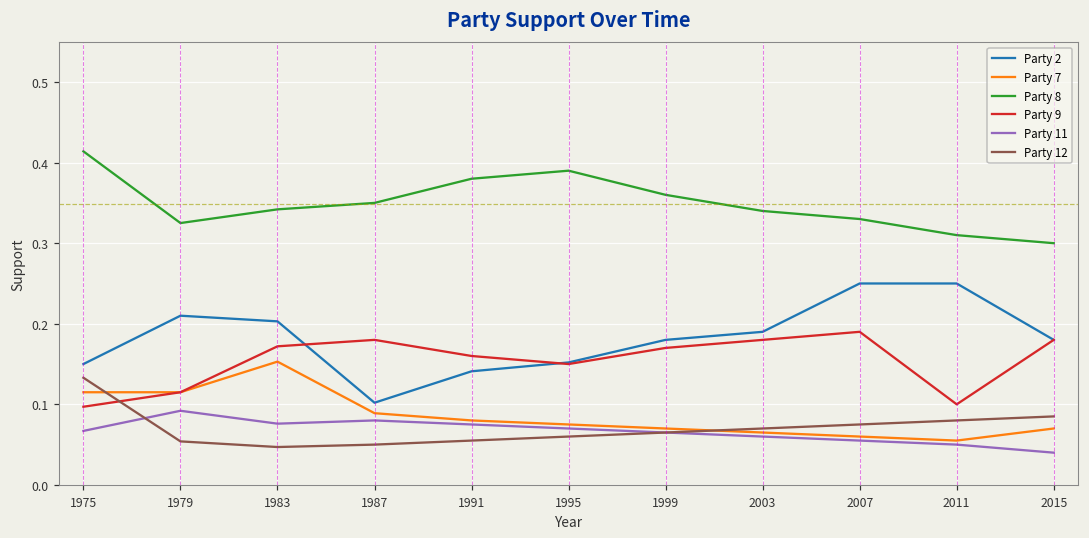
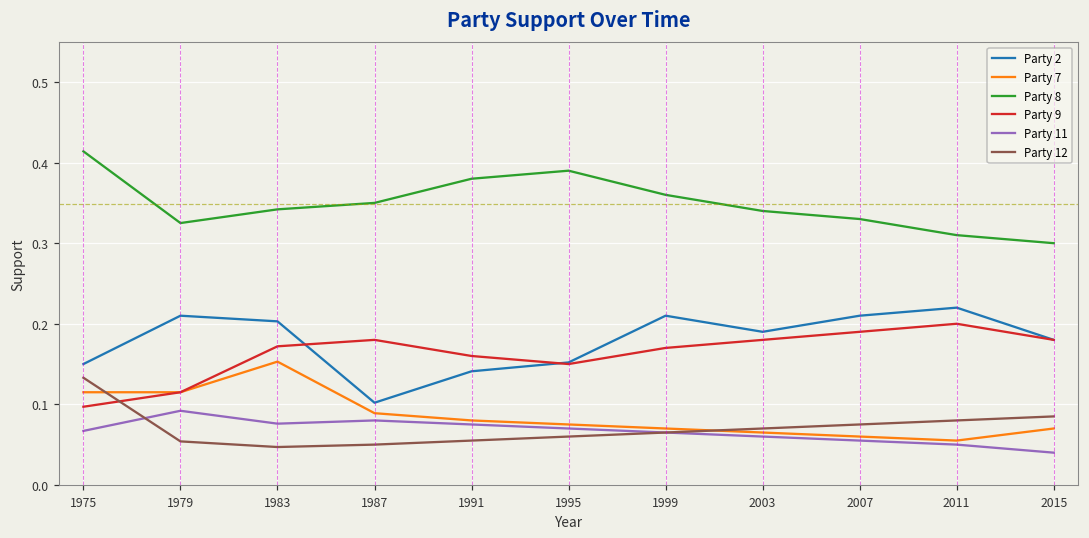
  {
    "Party 2": {
      "1975": 0.15,
      "1979": 0.21,
      "1983": 0.20,
      "1987": 0.10,
      "1991": 0.14,
-     "1999": 0.18,
+     "1999": 0.21,
      "2003": 0.19,
-     "2007": 0.25,
-     "2011": 0.25
+     "2007": 0.21,
+     "2011": 0.22
    },
    "Party 7": {
      "1975": 0.12,
      "1983": 0.15,
      "1987": 0.09,
      "1991": 0.08,
      "1995": 0.08,
      "1999": 0.07,
      "2003": 0.07,
      "2007": 0.06,
      "2011": 0.06,
      "2015": 0.07
    },
    "Party 8": {
      "1975": 0.41,
      "1979": 0.33,
      "1983": 0.34,
      "1987": 0.35,
      "1991": 0.38,
      "1995": 0.39,
      "1999": 0.36,
      "2003": 0.34,
      "2007": 0.33,
      "2011": 0.31,
      "2015": 0.30
    },
    "Party 9": {
      "1975": 0.1,
      "1983": 0.17,
      "1987": 0.18,
      "1991": 0.16,
      "1999": 0.17,
      "2003": 0.18,
      "2007": 0.19,
-     "2011": 0.1
+     "2011": 0.2
    },
    "Party 11": {
      "1975": 0.07,
      "1979": 0.09,
      "1983": 0.08,
      "1987": 0.08,
      "1991": 0.08,
      "1995": 0.07,
      "2003": 0.06,
      "2007": 0.06,
      "2011": 0.05,
      "2015": 0.04
    },
    "Party 12": {
      "1975": 0.13,
      "1979": 0.05,
      "1983": 0.05,
      "1987": 0.05,
      "1991": 0.06,
      "1995": 0.06,
      "2003": 0.07,
      "2007": 0.08,
      "2011": 0.08,
      "2015": 0.09
    }
  }
